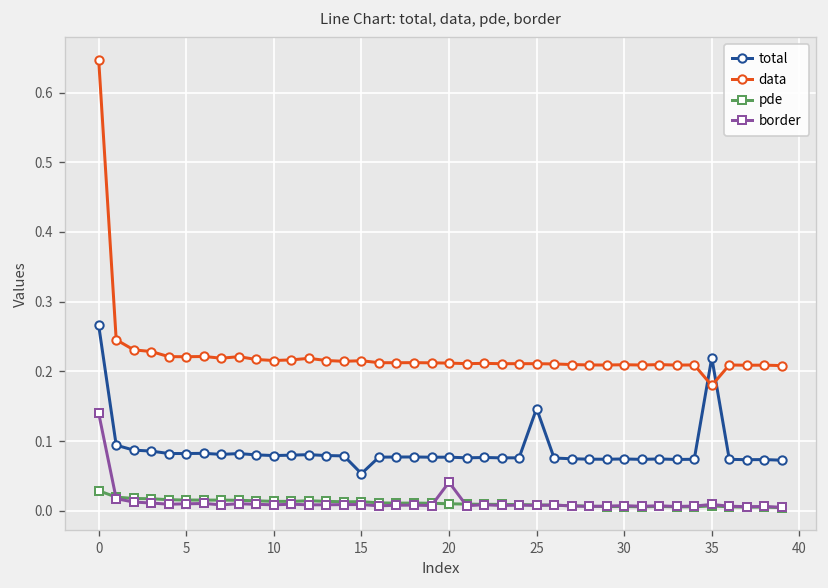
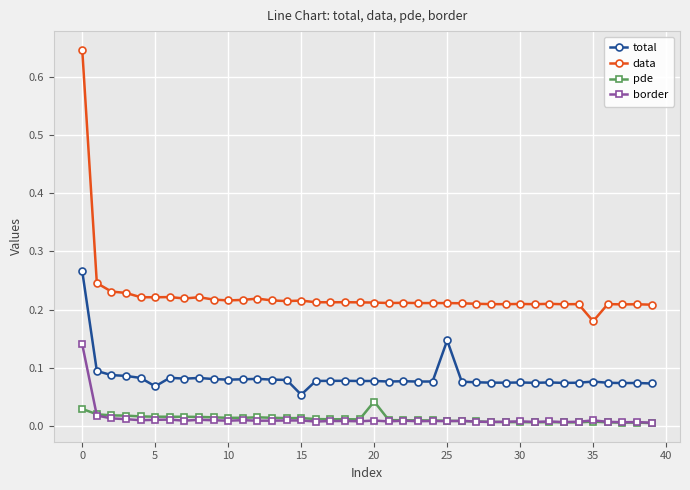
  {
    "total": {
      "0": 0.27,
-     "5": 0.08,
+     "5": 0.07,
      "10": 0.08,
      "15": 0.05,
      "20": 0.08,
      "25": 0.15,
      "30": 0.07,
-     "35": 0.22
+     "35": 0.08
    },
    "data": {
      "0": 0.65,
      "5": 0.22,
      "10": 0.22,
      "15": 0.22,
      "20": 0.21,
      "25": 0.21,
      "30": 0.21,
      "35": 0.18
    },
    "pde": {
      "0": 0.03,
      "5": 0.02,
      "10": 0.01,
-     "20": 0.01
+     "20": 0.04
    },
    "border": {
      "0": 0.14,
      "5": 0.01,
      "10": 0.01,
-     "20": 0.04
+     "20": 0.01
    }
  }
